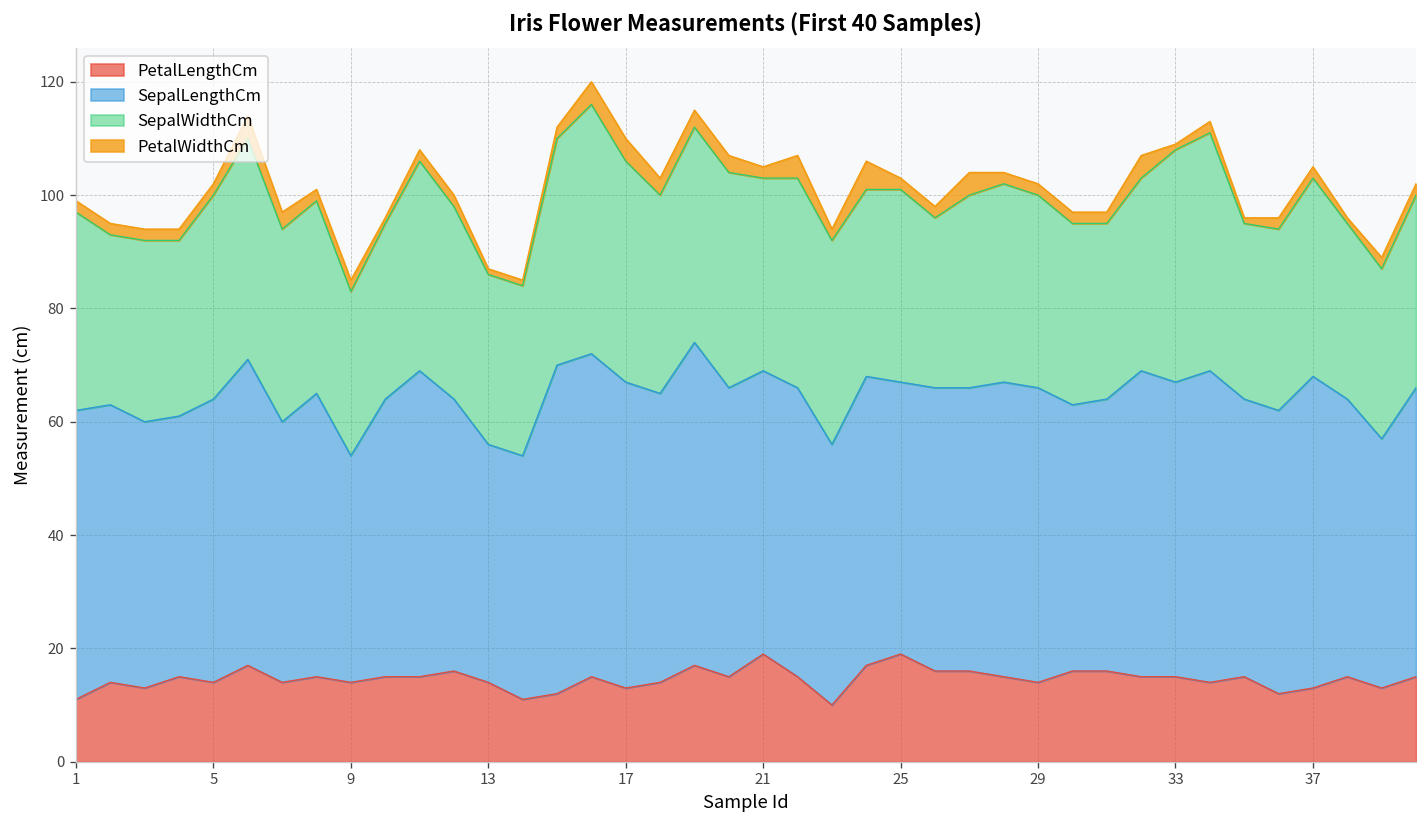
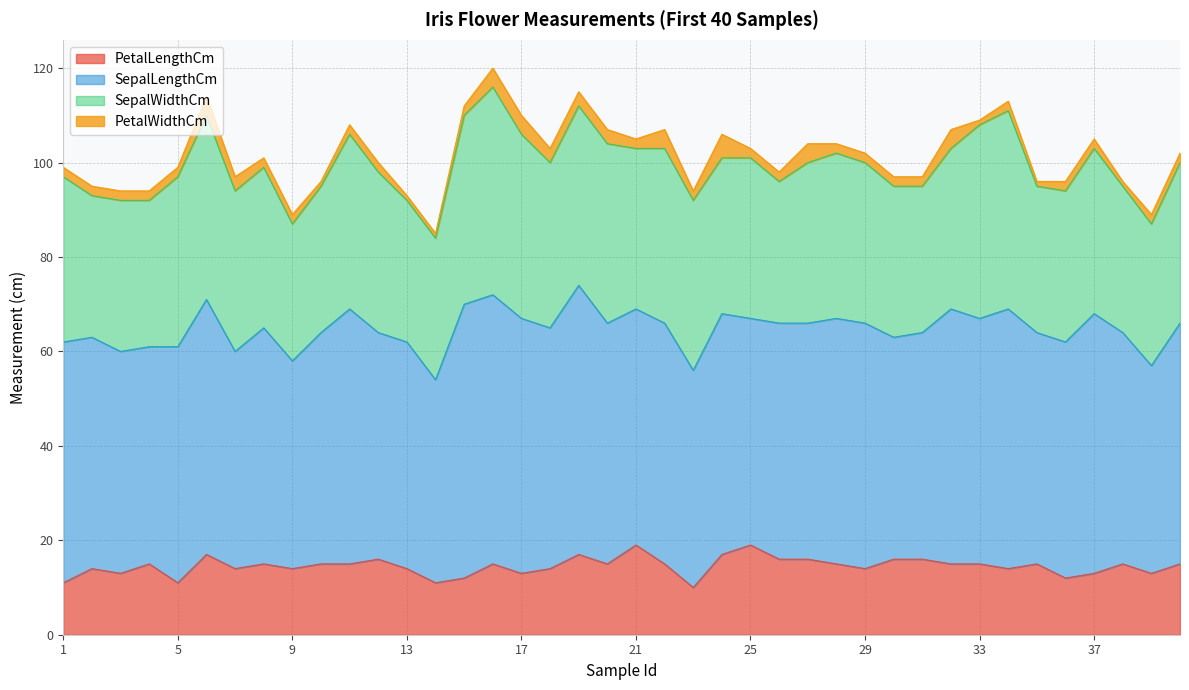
  {
    "PetalLengthCm": {
      "1": 11,
-     "5": 14,
+     "5": 11,
      "9": 14,
      "13": 14,
      "17": 13,
      "21": 19,
      "25": 19,
      "29": 14,
      "33": 15,
      "37": 13
    },
    "SepalLengthCm": {
      "1": 51,
      "5": 50,
-     "9": 40,
-     "13": 42,
+     "9": 44,
+     "13": 48,
      "17": 54,
      "21": 50,
      "25": 48,
      "29": 52,
      "33": 52,
      "37": 55
    },
    "SepalWidthCm": {
      "1": 35,
      "5": 36,
      "9": 29,
      "13": 30,
      "17": 39,
      "21": 34,
      "25": 34,
      "29": 34,
      "33": 41,
      "37": 35
    },
    "PetalWidthCm": {
      "1": 2,
      "5": 2,
      "9": 2,
      "13": 1,
      "17": 4,
      "21": 2,
      "25": 2,
      "29": 2,
      "33": 1,
      "37": 2
    }
  }
